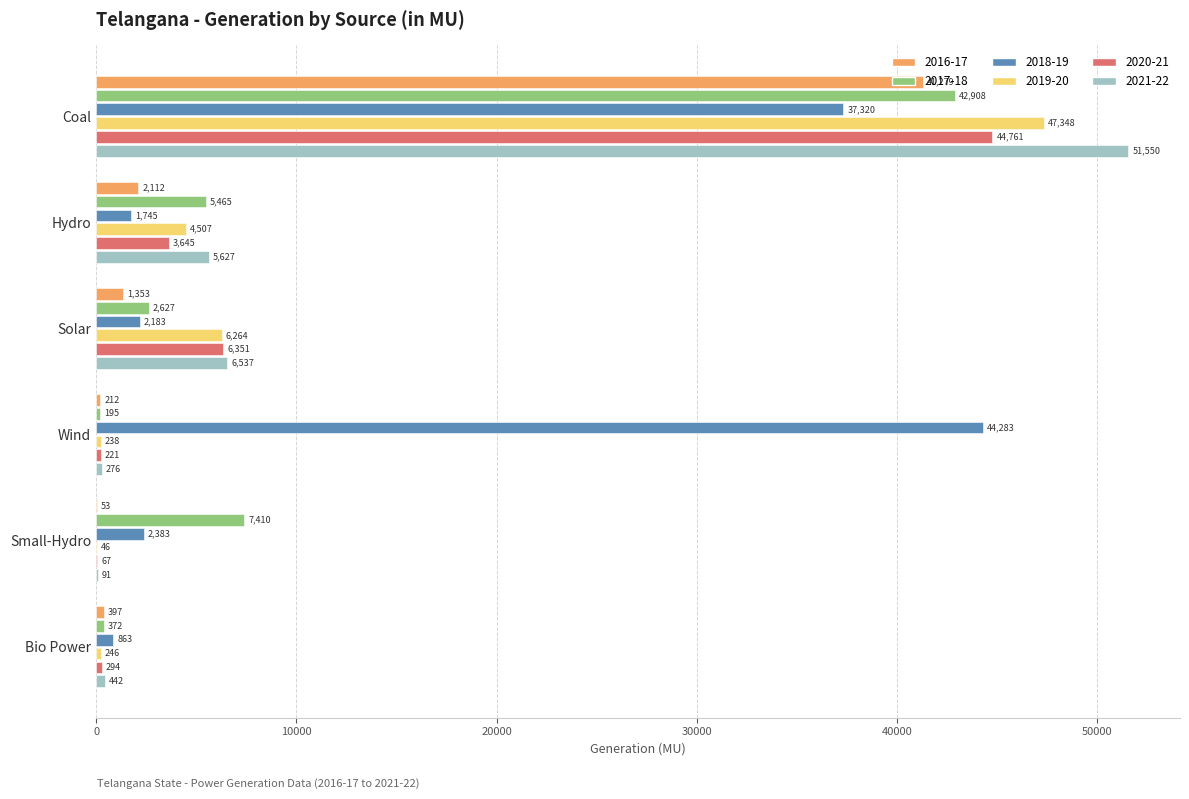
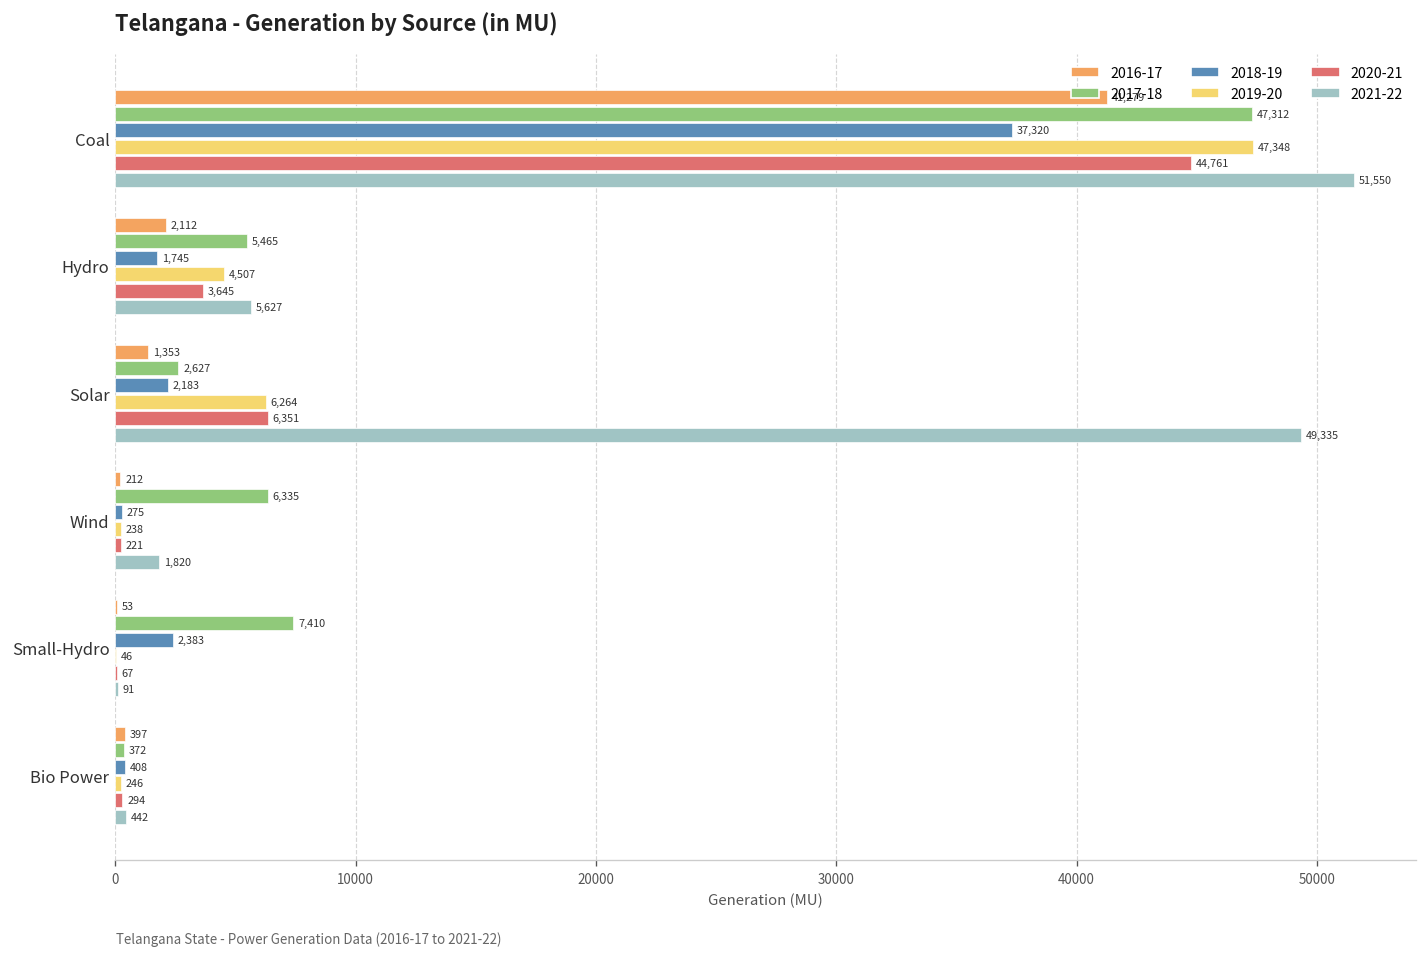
  {
    "2017-18": {
-     "Coal": "42,908",
+     "Coal": "47,312",
      "Hydro": "5,465",
      "Solar": "2,627",
-     "Wind": "195",
+     "Wind": "6,335",
      "Small-Hydro": "7,410",
      "Bio Power": "372"
    },
    "2018-19": {
      "Coal": "37,320",
      "Hydro": "1,745",
      "Solar": "2,183",
-     "Wind": "44,283",
+     "Wind": "275",
      "Small-Hydro": "2,383",
-     "Bio Power": "863"
+     "Bio Power": "408"
    },
    "2021-22": {
      "Coal": "51,550",
      "Hydro": "5,627",
-     "Solar": "6,537",
-     "Wind": "276",
+     "Solar": "49,335",
+     "Wind": "1,820",
      "Small-Hydro": "91",
      "Bio Power": "442"
    }
  }
